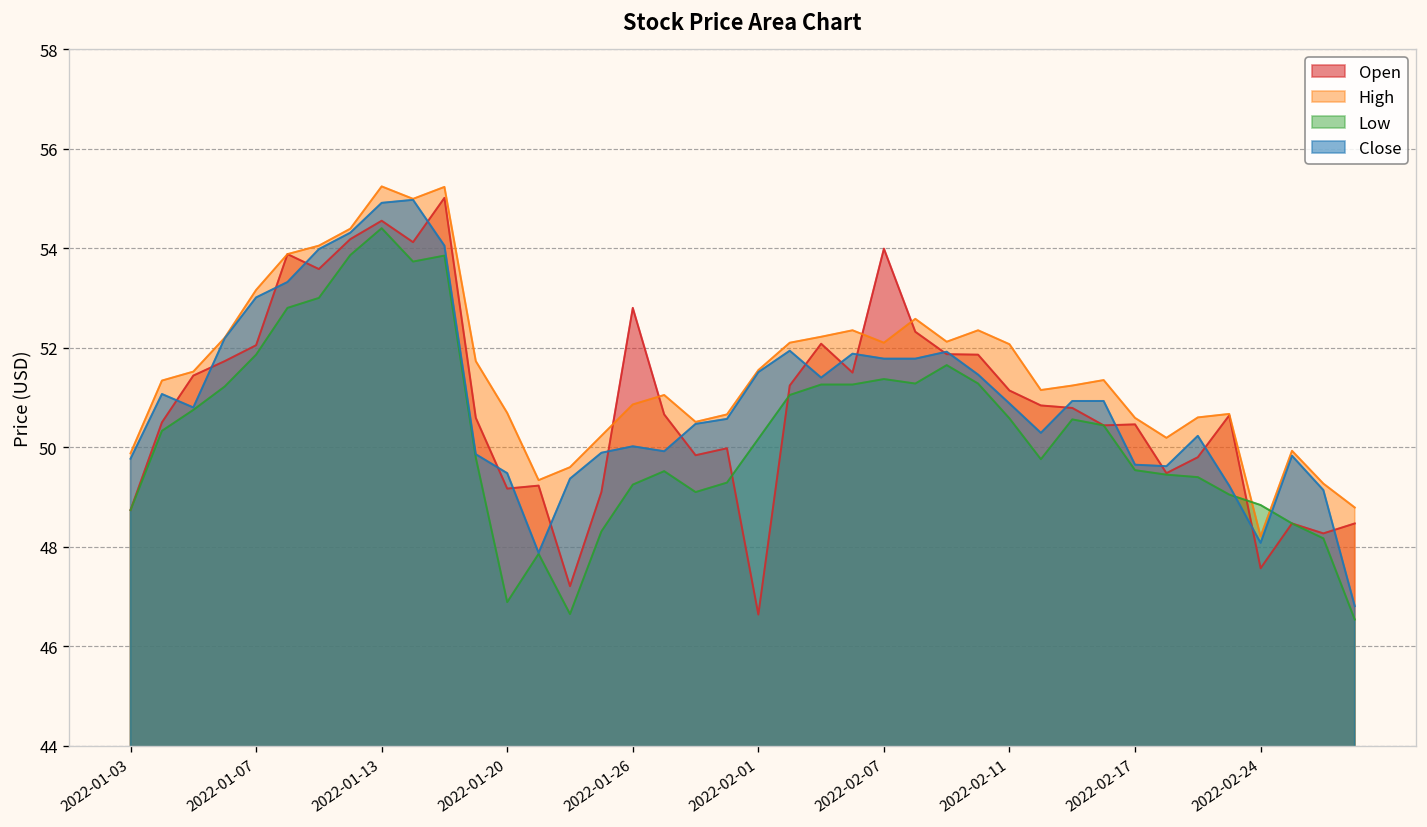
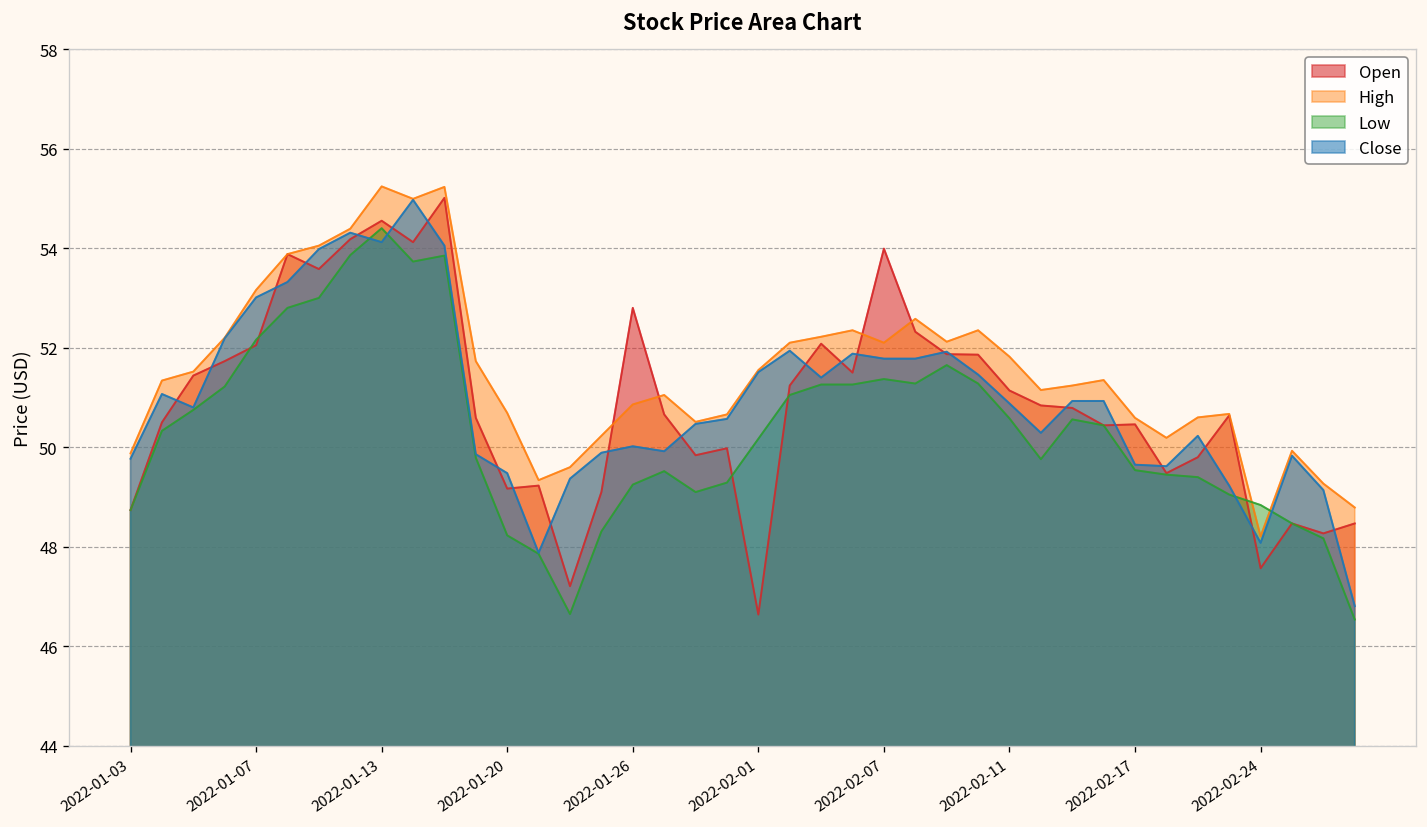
  {
    "Open": {
      "2022-01-07": 52.1,
      "2022-01-13": 54.6,
      "2022-01-20": 49.2,
      "2022-01-26": 52.8,
      "2022-02-01": 46.6,
      "2022-02-07": 54.0,
      "2022-02-11": 51.1,
      "2022-02-17": 50.5,
      "2022-02-24": 47.6
    },
    "High": {
      "2022-01-03": 49.9,
      "2022-01-07": 53.2,
      "2022-01-13": 55.2,
      "2022-01-20": 50.7,
      "2022-01-26": 50.9,
      "2022-02-07": 52.1,
-     "2022-02-11": 52.1,
+     "2022-02-11": 51.8,
      "2022-02-17": 50.6,
      "2022-02-24": 48.2
    },
    "Low": {
-     "2022-01-07": 51.9,
+     "2022-01-07": 52.2,
      "2022-01-13": 54.4,
-     "2022-01-20": 46.9,
+     "2022-01-20": 48.2,
      "2022-01-26": 49.3,
      "2022-02-01": 50.2,
      "2022-02-07": 51.4,
      "2022-02-11": 50.6,
      "2022-02-17": 49.5,
      "2022-02-24": 48.8
    },
    "Close": {
      "2022-01-03": 49.8,
      "2022-01-07": 53.0,
-     "2022-01-13": 54.9,
+     "2022-01-13": 54.1,
      "2022-01-20": 49.5,
      "2022-01-26": 50.0,
      "2022-02-07": 51.8,
      "2022-02-11": 50.9,
      "2022-02-17": 49.7,
      "2022-02-24": 48.1
    }
  }
